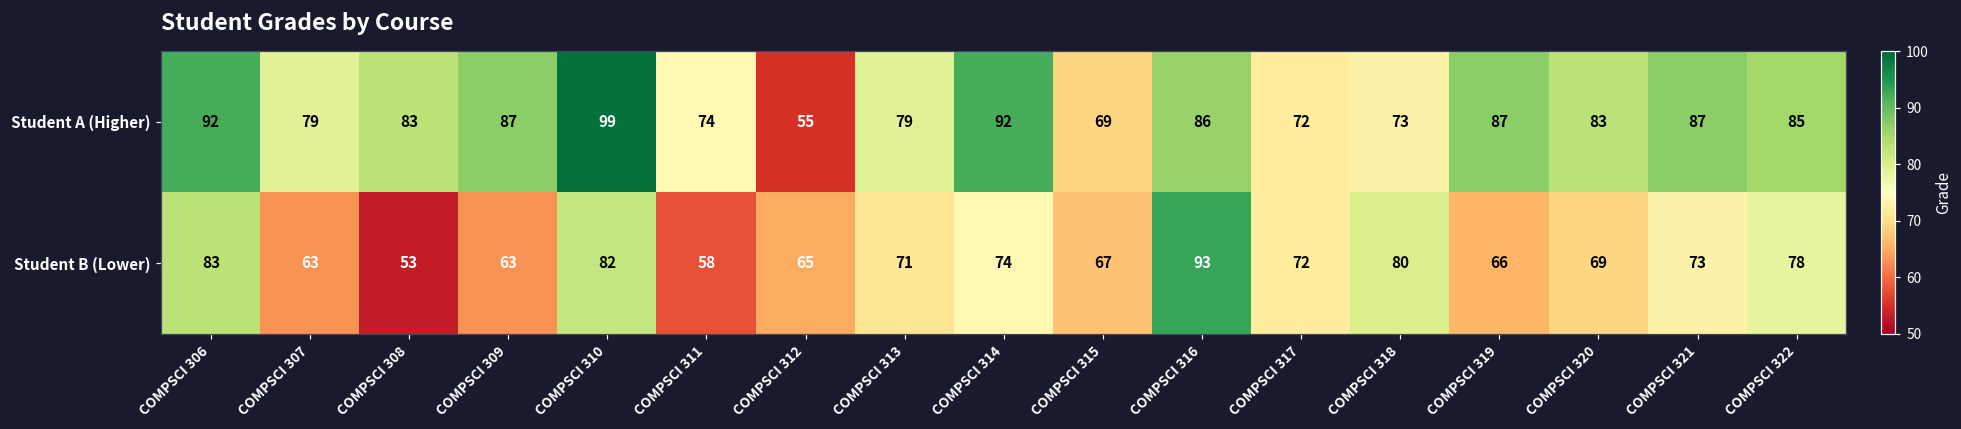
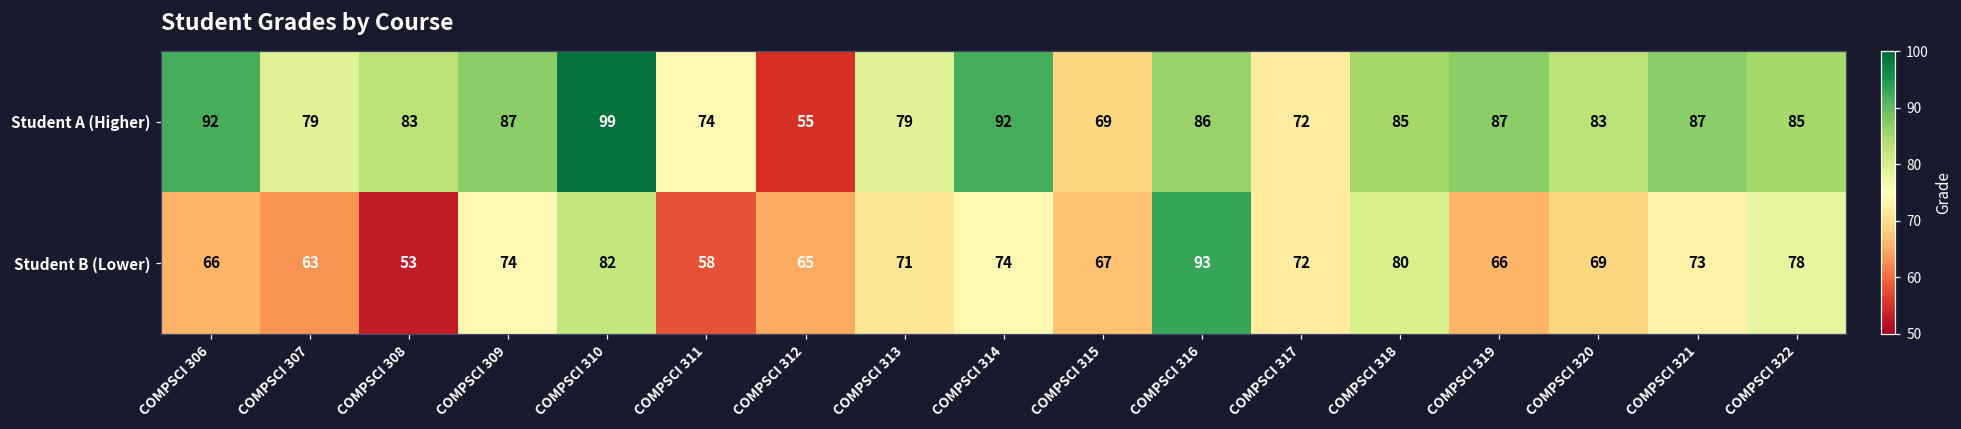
  {
    "Student A (Higher)": {
      "COMPSCI 306": 92,
      "COMPSCI 307": 79,
      "COMPSCI 308": 83,
      "COMPSCI 309": 87,
      "COMPSCI 310": 99,
      "COMPSCI 311": 74,
      "COMPSCI 312": 55,
      "COMPSCI 313": 79,
      "COMPSCI 314": 92,
      "COMPSCI 315": 69,
      "COMPSCI 316": 86,
      "COMPSCI 317": 72,
-     "COMPSCI 318": 73,
+     "COMPSCI 318": 85,
      "COMPSCI 319": 87,
      "COMPSCI 320": 83,
      "COMPSCI 321": 87,
      "COMPSCI 322": 85
    },
    "Student B (Lower)": {
-     "COMPSCI 306": 83,
+     "COMPSCI 306": 66,
      "COMPSCI 307": 63,
      "COMPSCI 308": 53,
-     "COMPSCI 309": 63,
+     "COMPSCI 309": 74,
      "COMPSCI 310": 82,
      "COMPSCI 311": 58,
      "COMPSCI 312": 65,
      "COMPSCI 313": 71,
      "COMPSCI 314": 74,
      "COMPSCI 315": 67,
      "COMPSCI 316": 93,
      "COMPSCI 317": 72,
      "COMPSCI 318": 80,
      "COMPSCI 319": 66,
      "COMPSCI 320": 69,
      "COMPSCI 321": 73,
      "COMPSCI 322": 78
    }
  }
